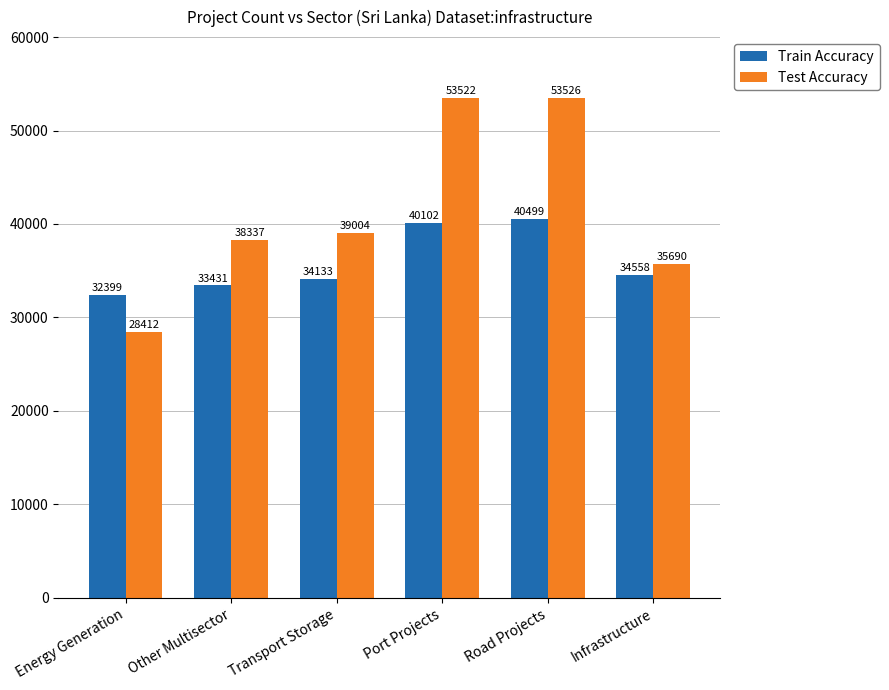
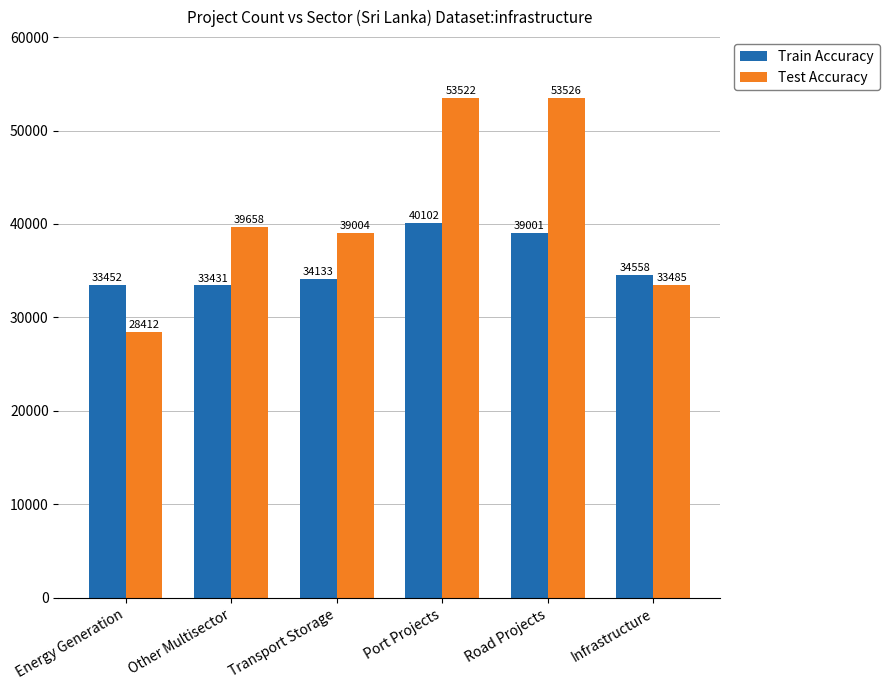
  {
    "Train Accuracy": {
-     "Energy Generation": 32399,
+     "Energy Generation": 33452,
      "Other Multisector": 33431,
      "Transport Storage": 34133,
      "Port Projects": 40102,
-     "Road Projects": 40499,
+     "Road Projects": 39001,
      "Infrastructure": 34558
    },
    "Test Accuracy": {
      "Energy Generation": 28412,
-     "Other Multisector": 38337,
+     "Other Multisector": 39658,
      "Transport Storage": 39004,
      "Port Projects": 53522,
      "Road Projects": 53526,
-     "Infrastructure": 35690
+     "Infrastructure": 33485
    }
  }
